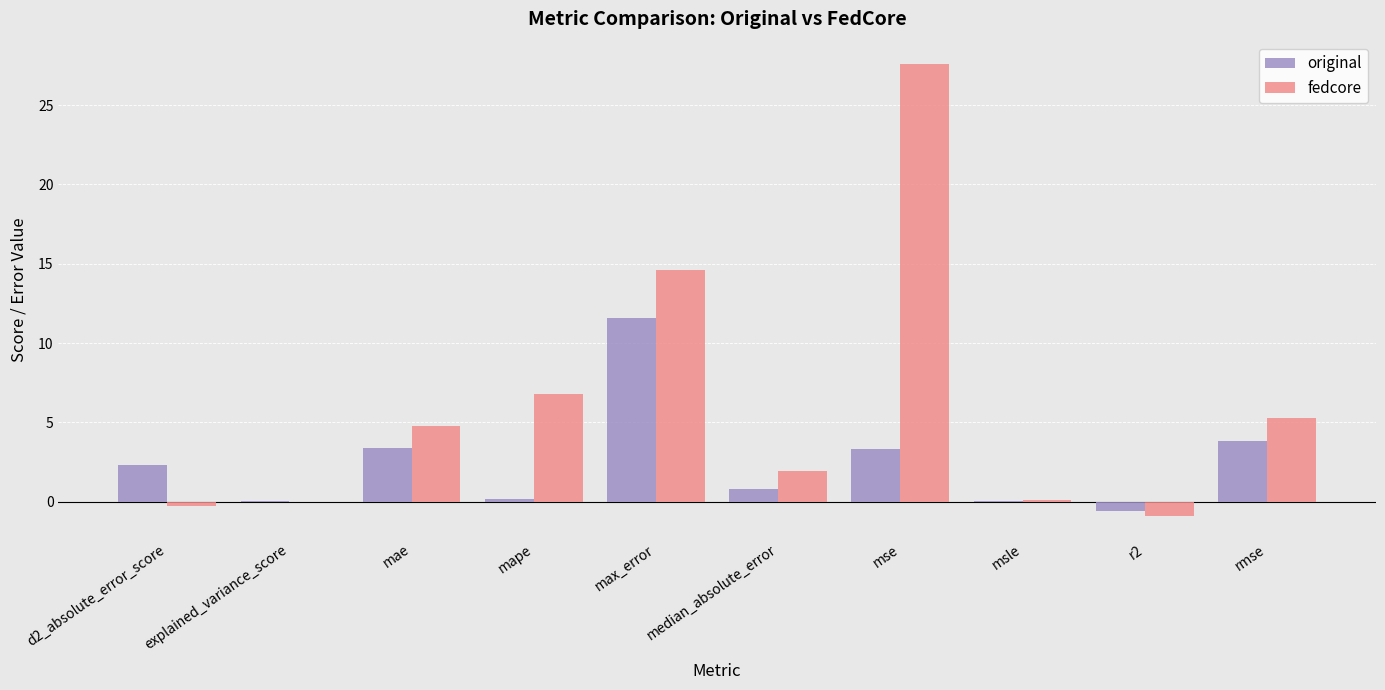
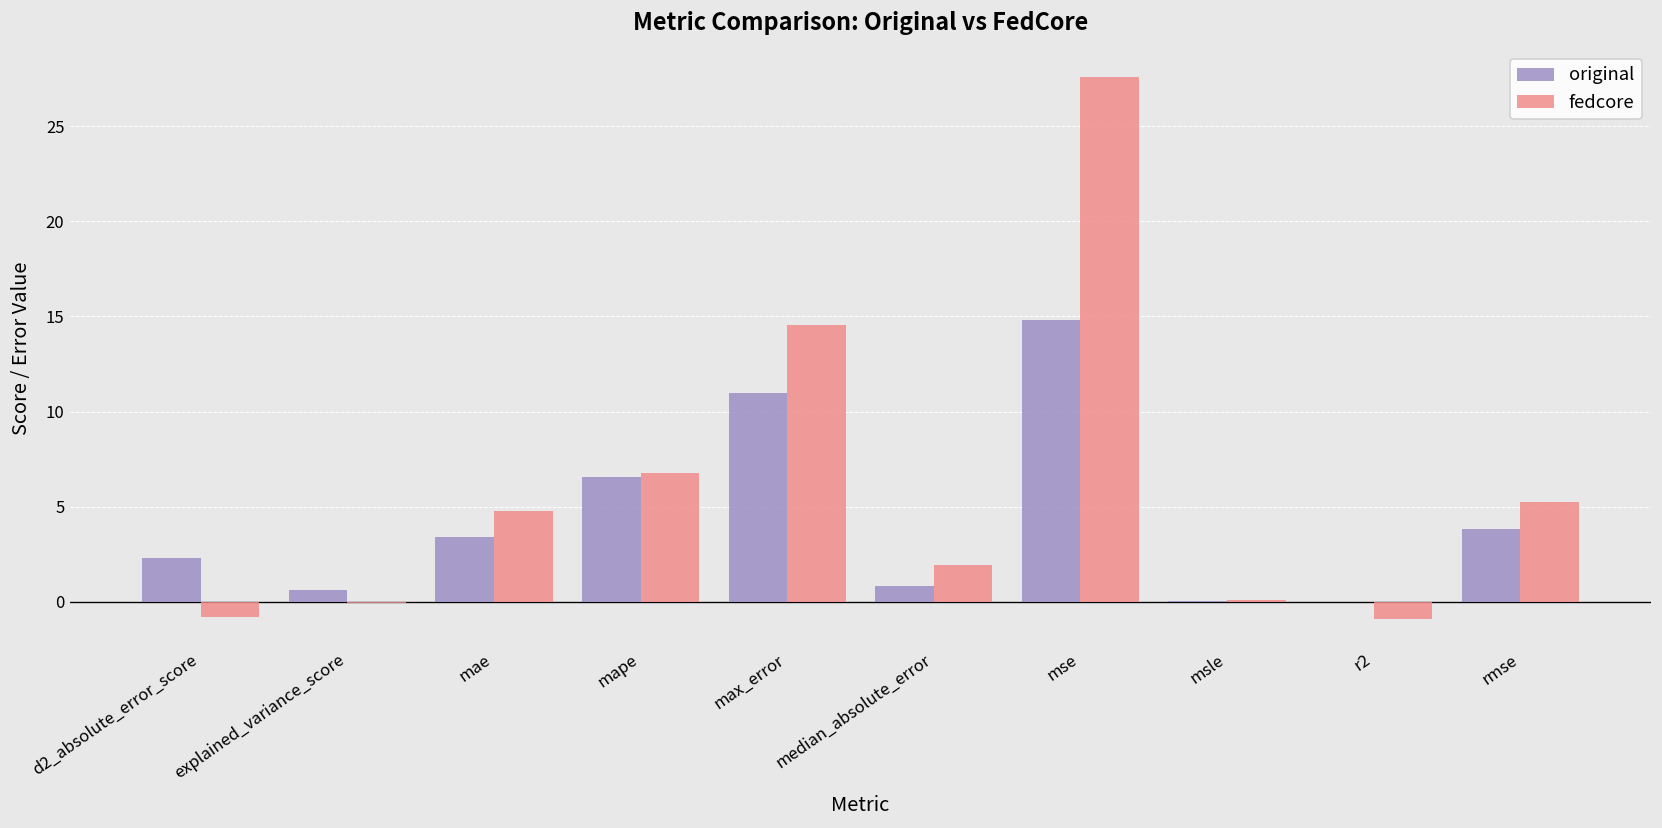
  {
    "original": {
      "d2_absolute_error_score": 2.3,
-     "explained_variance_score": 0.0,
+     "explained_variance_score": 0.6,
      "mae": 3.4,
-     "mape": 0.2,
-     "max_error": 11.6,
+     "mape": 6.6,
+     "max_error": 11.0,
      "median_absolute_error": 0.8,
-     "mse": 3.3,
-     "r2": -0.6,
+     "mse": 14.8,
+     "r2": 0.0,
      "rmse": 3.9
    },
    "fedcore": {
-     "d2_absolute_error_score": -0.3,
+     "d2_absolute_error_score": -0.8,
      "mae": 4.8,
      "mape": 6.8,
      "max_error": 14.6,
      "median_absolute_error": 2.0,
      "mse": 27.6,
      "r2": -0.9,
      "rmse": 5.3
    }
  }
